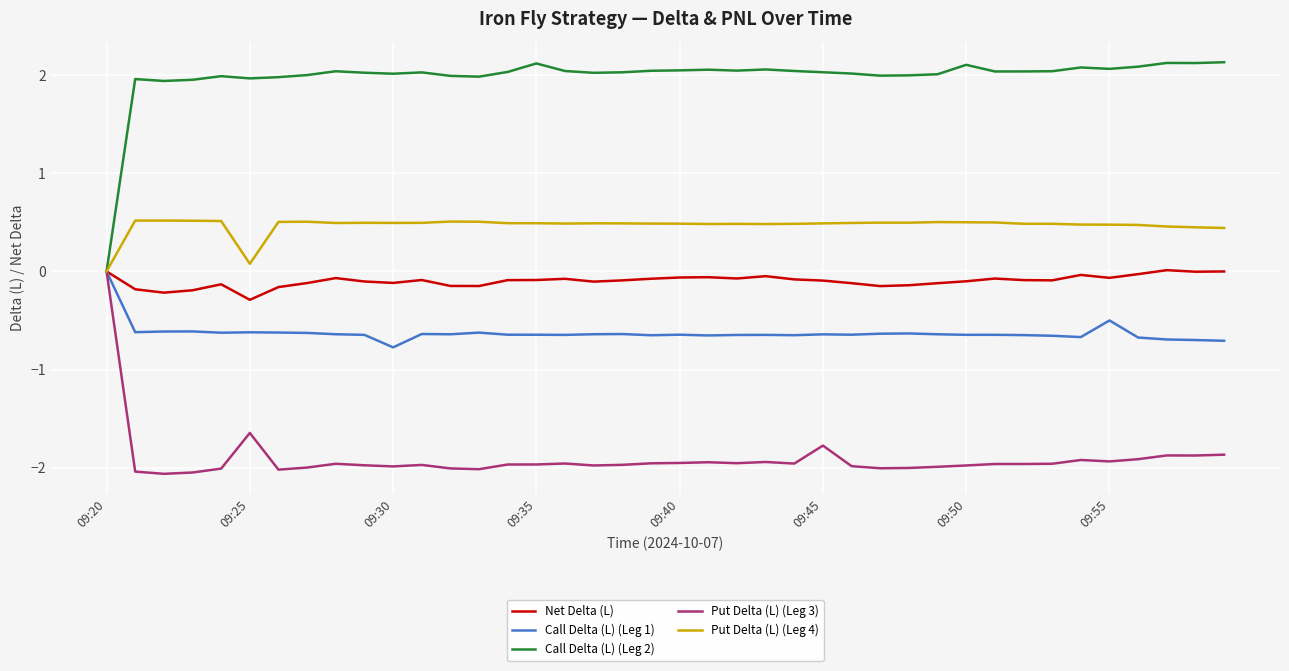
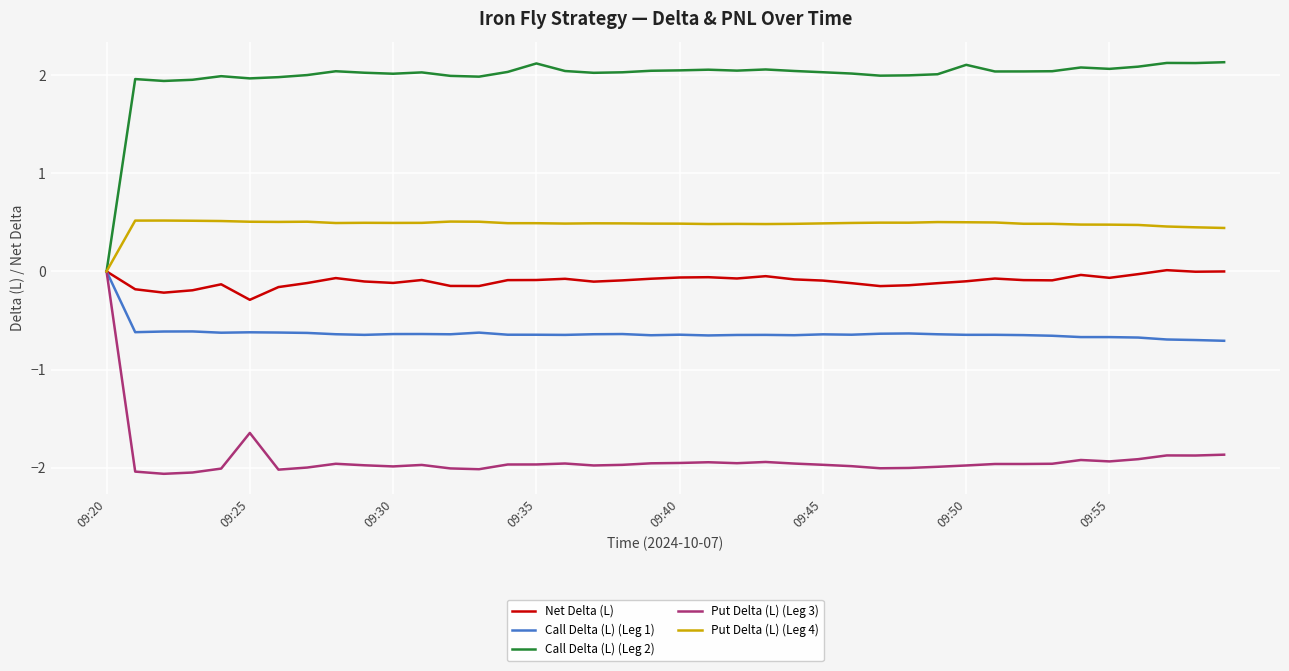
  {
    "Net Delta (L)": {
      "09:25": -0.3,
      "09:30": -0.1,
      "09:35": -0.1,
      "09:40": -0.1,
      "09:45": -0.1,
      "09:50": -0.1,
      "09:55": -0.1
    },
    "Call Delta (L) (Leg 1)": {
      "09:25": -0.6,
-     "09:30": -0.8,
+     "09:30": -0.6,
      "09:35": -0.6,
      "09:40": -0.6,
      "09:45": -0.6,
      "09:50": -0.6,
-     "09:55": -0.5
+     "09:55": -0.7
    },
    "Call Delta (L) (Leg 2)": {
      "09:25": 2.0,
      "09:30": 2.0,
      "09:35": 2.1,
      "09:40": 2.0,
      "09:45": 2.0,
      "09:50": 2.1,
      "09:55": 2.1
    },
    "Put Delta (L) (Leg 3)": {
      "09:25": -1.6,
      "09:30": -2.0,
      "09:35": -2.0,
      "09:40": -2.0,
-     "09:45": -1.8,
+     "09:45": -2.0,
      "09:50": -2.0,
      "09:55": -1.9
    },
    "Put Delta (L) (Leg 4)": {
-     "09:25": 0.1,
+     "09:25": 0.5,
      "09:30": 0.5,
      "09:35": 0.5,
      "09:40": 0.5,
      "09:45": 0.5,
      "09:50": 0.5,
      "09:55": 0.5
    }
  }
